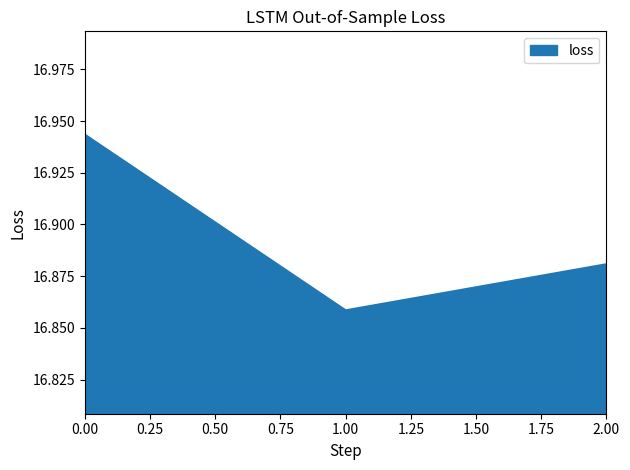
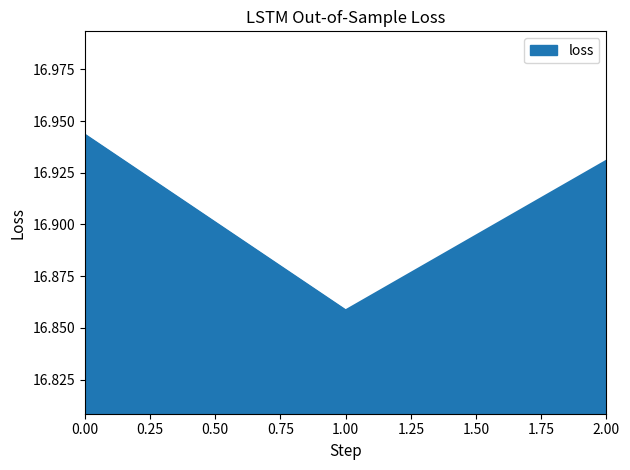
  {
    "0.00": 16.943,
    "1.00": 16.858,
-   "2.00": 16.881
+   "2.00": 16.931
  }
